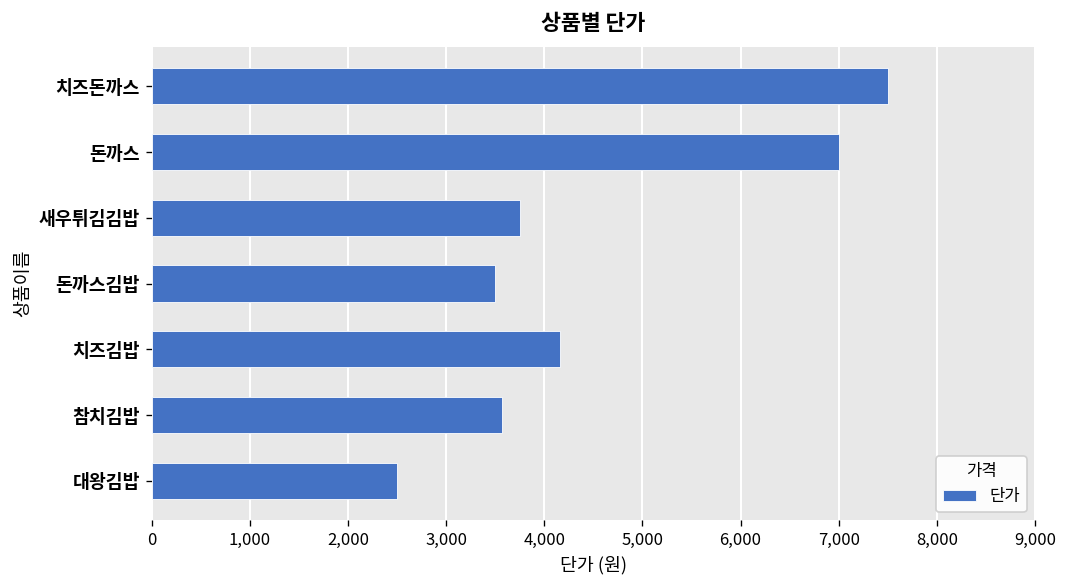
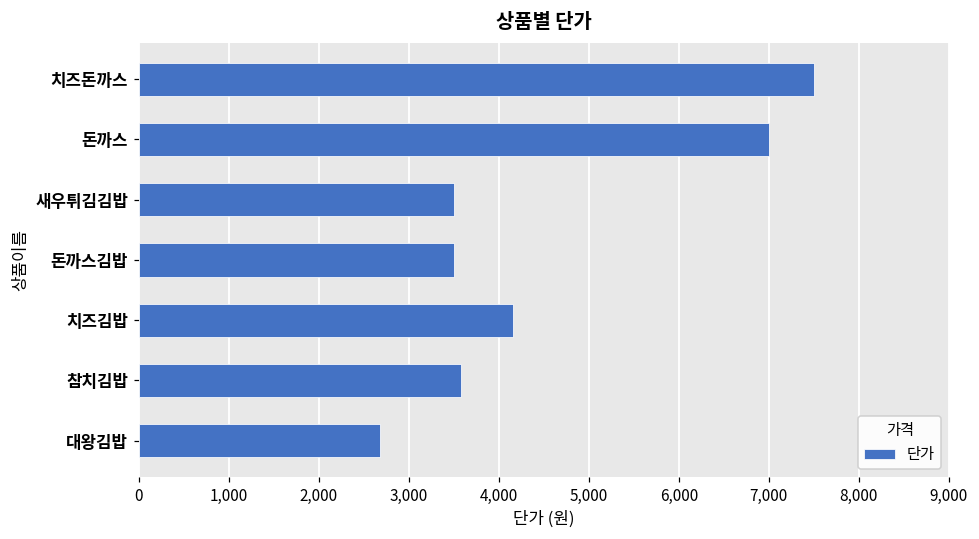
  {
    "치즈돈까스": "7,500",
    "돈까스": "7,000",
-   "새우튀김김밥": "3,800",
+   "새우튀김김밥": "3,500",
    "돈까스김밥": "3,500",
    "치즈김밥": "4,200",
    "참치김밥": "3,600",
-   "대왕김밥": "2,500"
+   "대왕김밥": "2,700"
  }
